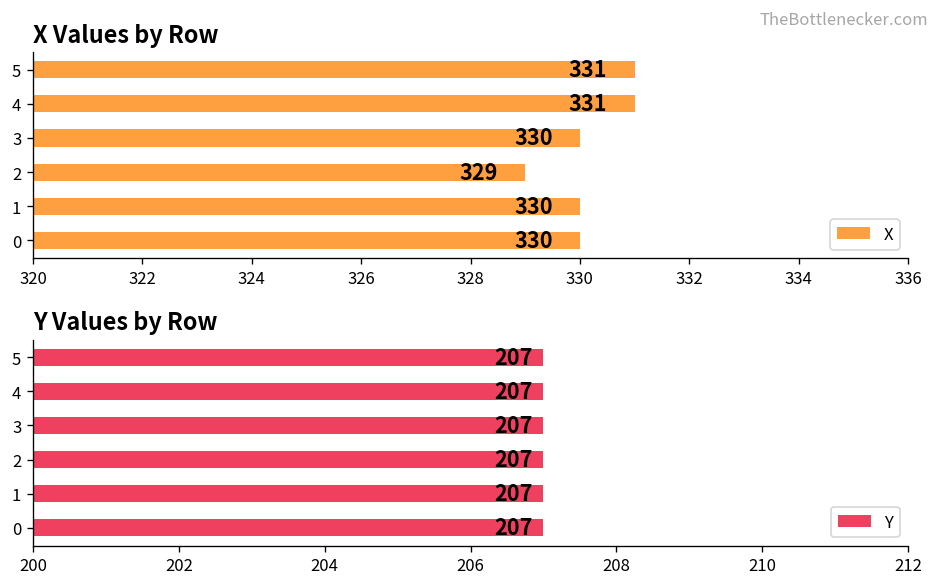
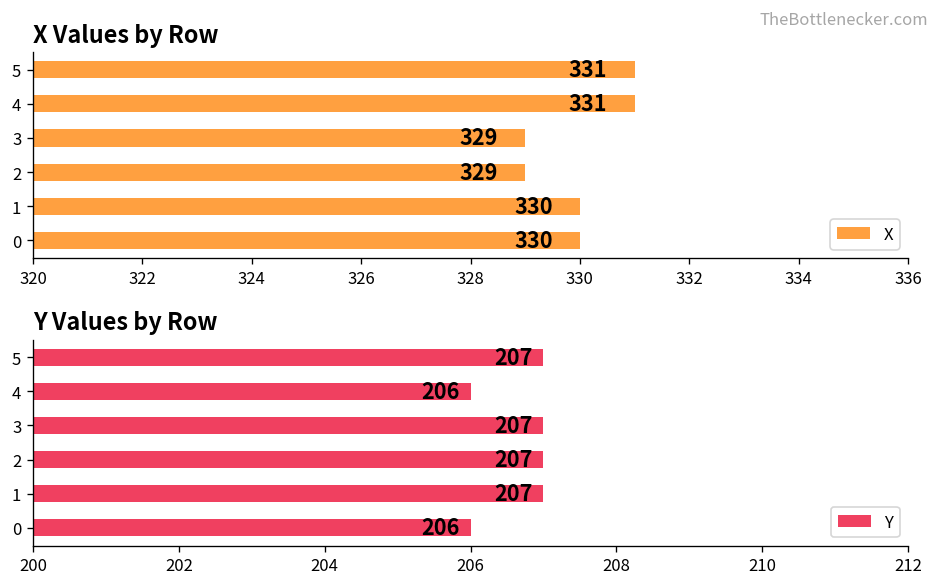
  {
    "X Values by Row": {
      "5": 331,
      "4": 331,
-     "3": 330,
+     "3": 329,
      "2": 329,
      "1": 330,
      "0": 330
    },
    "Y Values by Row": {
      "5": 207,
-     "4": 207,
+     "4": 206,
      "3": 207,
      "2": 207,
      "1": 207,
-     "0": 207
+     "0": 206
    }
  }
